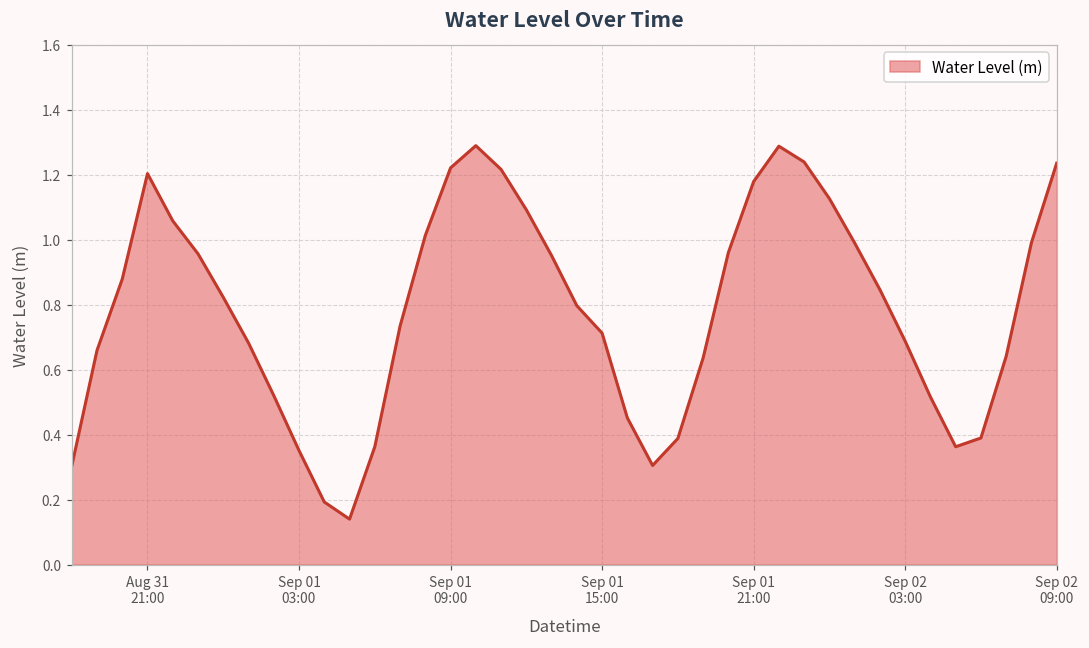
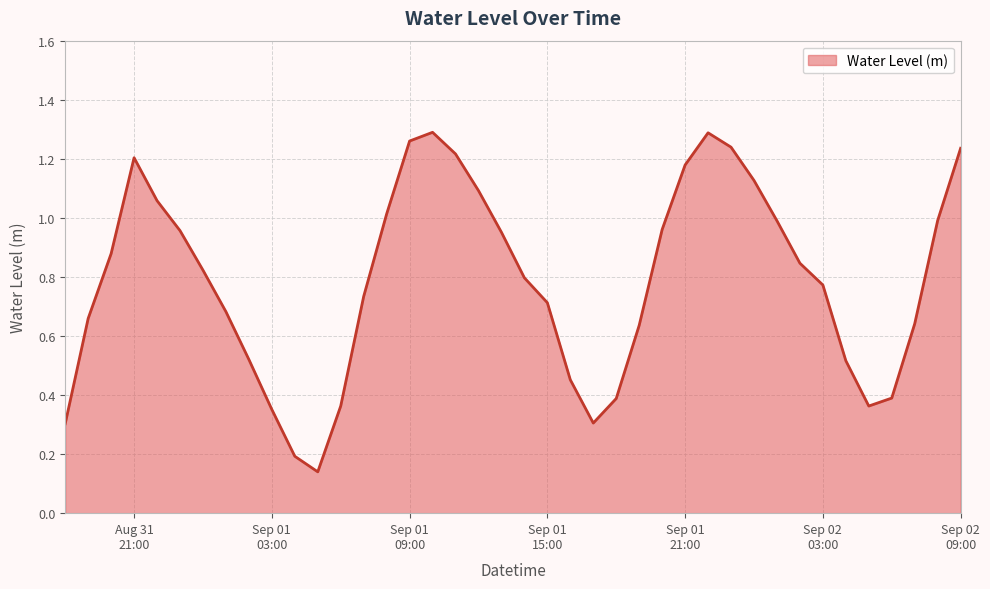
  {
    "Aug 31 21:00": 1.20,
    "Sep 01 03:00": 0.35,
-   "Sep 01 09:00": 1.22,
+   "Sep 01 09:00": 1.26,
    "Sep 01 15:00": 0.71,
    "Sep 01 21:00": 1.18,
-   "Sep 02 03:00": 0.69,
+   "Sep 02 03:00": 0.77,
    "Sep 02 09:00": 1.24
  }
